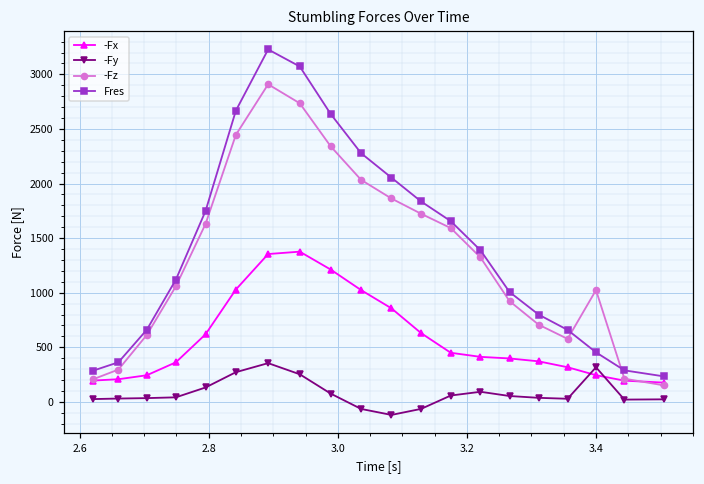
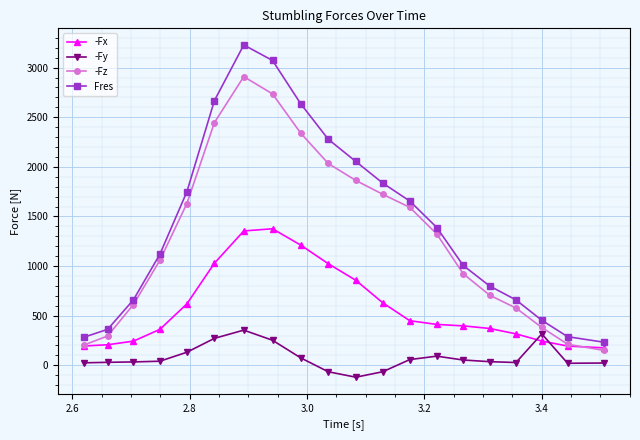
  {
    "-Fx": {
      "3.4": 200
    },
    "-Fy": {
      "3.4": 300
    },
    "-Fz": {
-     "3.4": 1000
+     "3.4": 400
    },
    "Fres": {
      "3.4": 500
    }
  }
